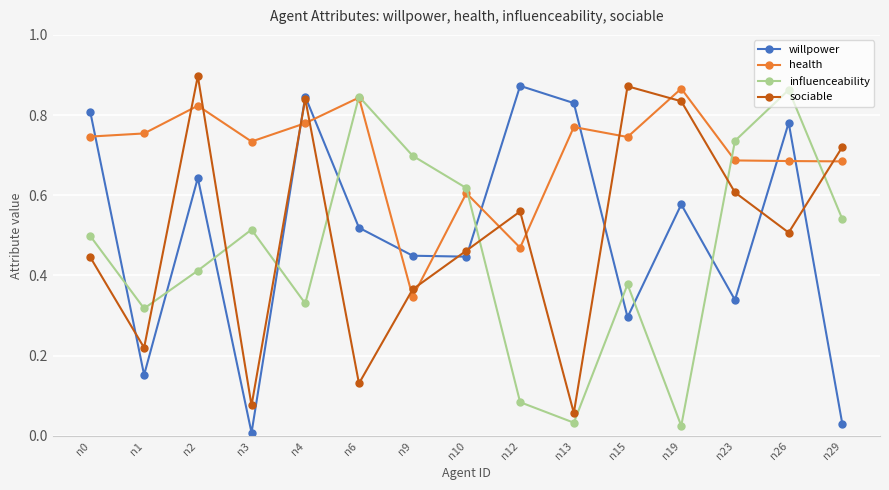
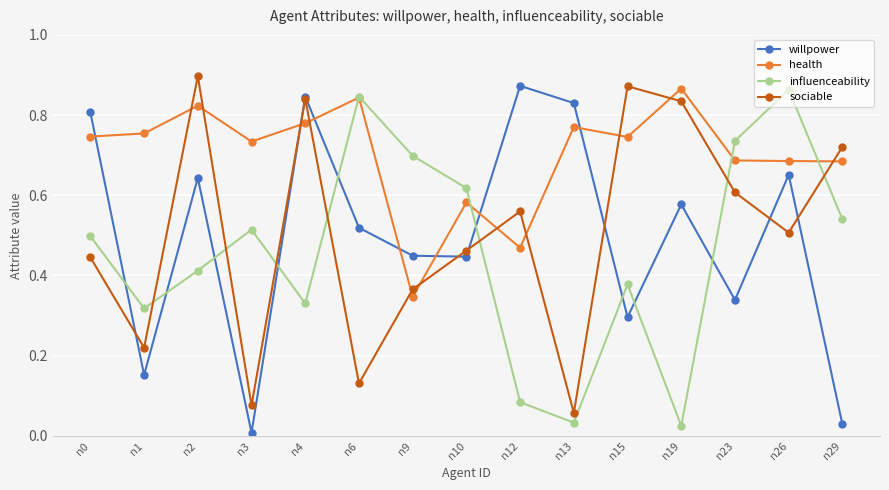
  {
    "willpower": {
      "n0": 0.81,
      "n1": 0.15,
      "n2": 0.64,
      "n3": 0.01,
      "n6": 0.52,
      "n9": 0.45,
      "n10": 0.45,
      "n12": 0.87,
      "n13": 0.83,
      "n15": 0.30,
      "n19": 0.58,
      "n23": 0.34,
-     "n26": 0.78,
+     "n26": 0.65,
      "n29": 0.03
    },
    "health": {
      "n0": 0.75,
      "n1": 0.75,
      "n2": 0.82,
      "n3": 0.73,
      "n4": 0.78,
      "n9": 0.35,
-     "n10": 0.61,
+     "n10": 0.58,
      "n12": 0.47,
      "n13": 0.77,
      "n15": 0.75,
      "n19": 0.87,
      "n23": 0.69,
      "n26": 0.69,
      "n29": 0.68
    },
    "influenceability": {
      "n0": 0.50,
      "n1": 0.32,
      "n2": 0.41,
      "n3": 0.51,
      "n4": 0.33,
      "n9": 0.70,
      "n10": 0.62,
      "n12": 0.08,
      "n13": 0.03,
      "n15": 0.38,
      "n19": 0.03,
      "n23": 0.74,
      "n29": 0.54
    },
    "sociable": {
      "n0": 0.45,
      "n1": 0.22,
      "n2": 0.90,
      "n3": 0.08,
      "n6": 0.13,
      "n9": 0.37,
      "n10": 0.46,
      "n12": 0.56,
      "n13": 0.06,
      "n15": 0.87,
      "n19": 0.83,
      "n23": 0.61,
      "n26": 0.51,
      "n29": 0.72
    }
  }
